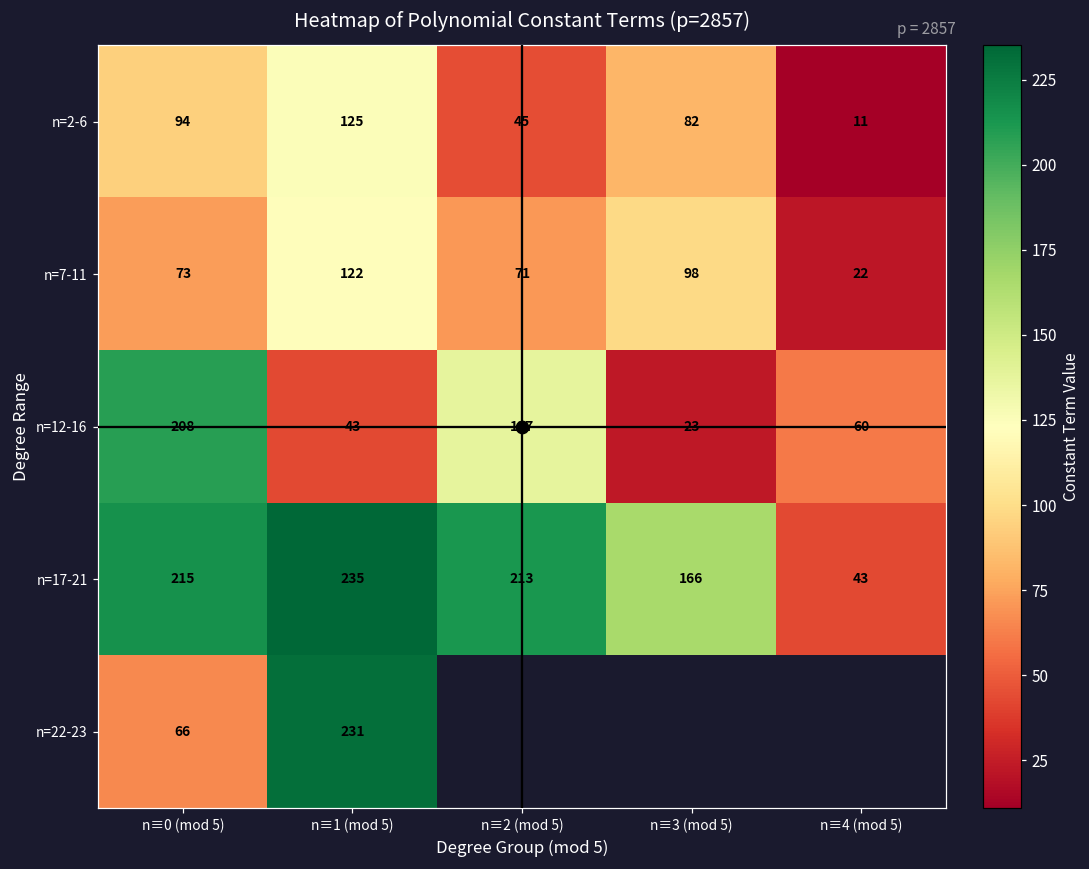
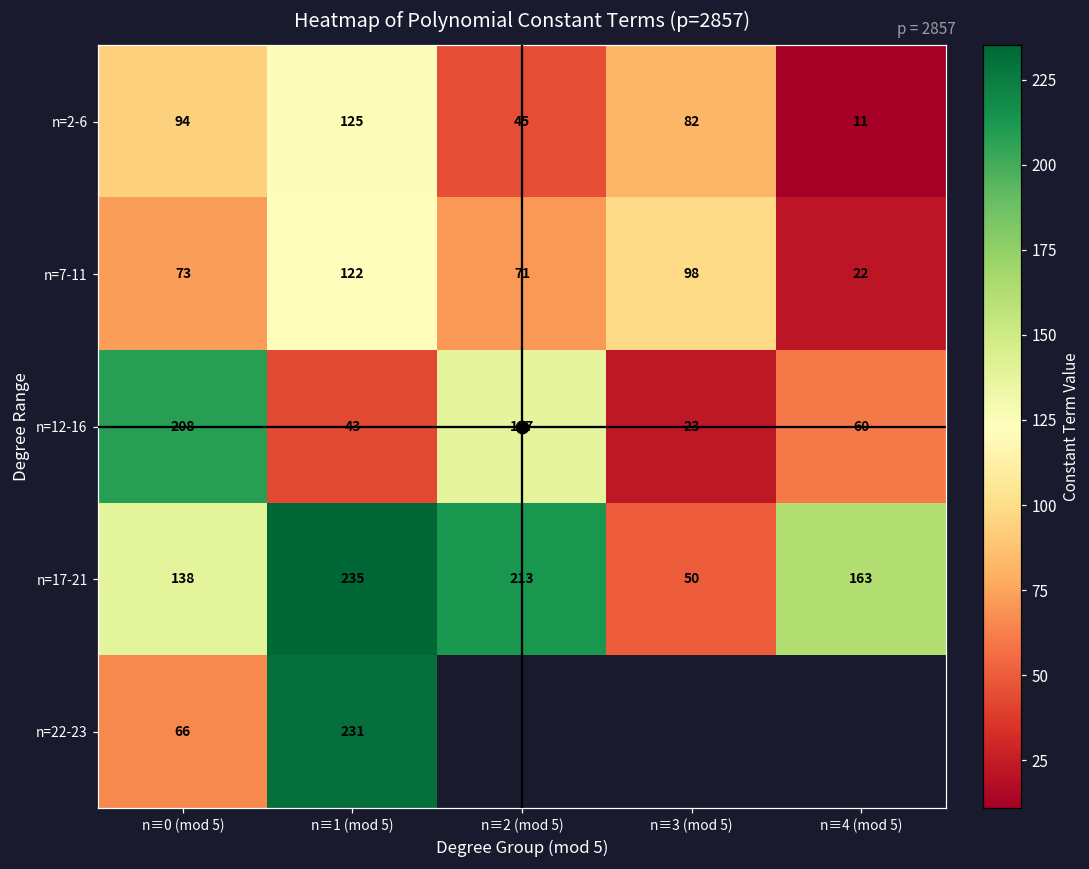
  {
    "n=2-6": {
      "n≡0 (mod 5)": 94,
      "n≡1 (mod 5)": 125,
      "n≡2 (mod 5)": 45,
      "n≡3 (mod 5)": 82,
      "n≡4 (mod 5)": 11
    },
    "n=7-11": {
      "n≡0 (mod 5)": 73,
      "n≡1 (mod 5)": 122,
      "n≡2 (mod 5)": 71,
      "n≡3 (mod 5)": 98,
      "n≡4 (mod 5)": 22
    },
    "n=12-16": {
      "n≡0 (mod 5)": 208,
      "n≡1 (mod 5)": 43,
      "n≡3 (mod 5)": 23,
      "n≡4 (mod 5)": 60
    },
    "n=17-21": {
-     "n≡0 (mod 5)": 215,
+     "n≡0 (mod 5)": 138,
      "n≡1 (mod 5)": 235,
      "n≡2 (mod 5)": 213,
-     "n≡3 (mod 5)": 166,
-     "n≡4 (mod 5)": 43
+     "n≡3 (mod 5)": 50,
+     "n≡4 (mod 5)": 163
    },
    "n=22-23": {
      "n≡0 (mod 5)": 66,
      "n≡1 (mod 5)": 231
    }
  }
